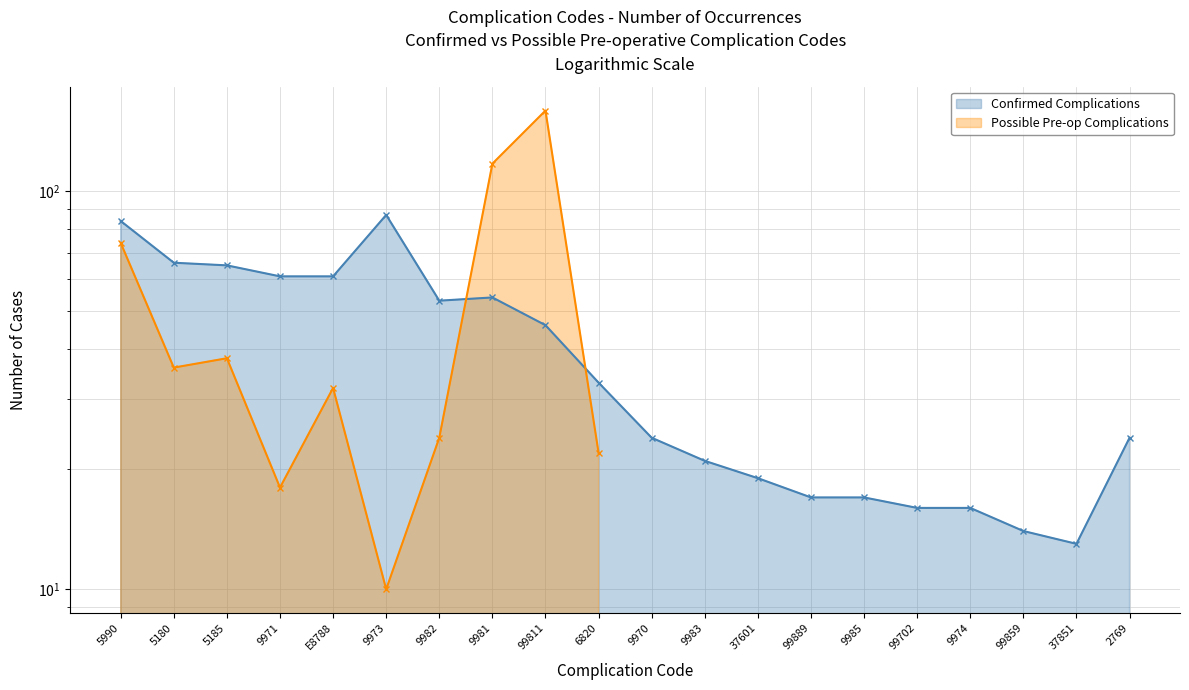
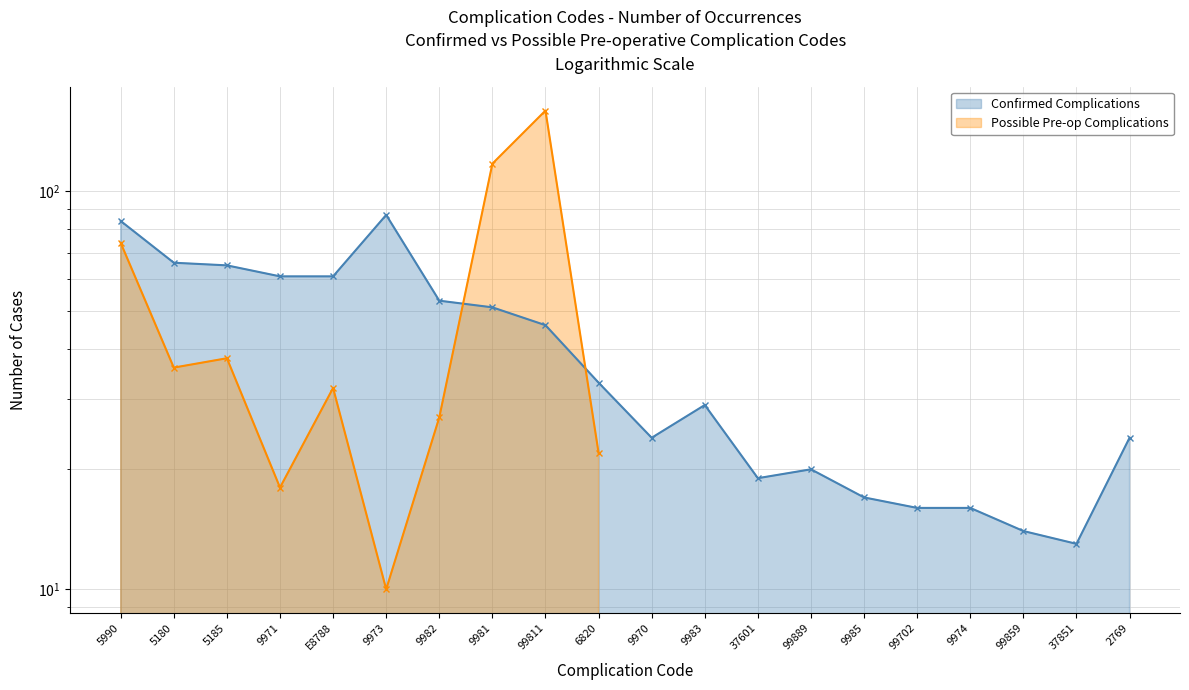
  {
    "Confirmed Complications": {
      "5990": 84,
      "5180": 66,
      "5185": 65,
      "9971": 61,
      "E8788": 61,
      "9973": 87,
      "9982": 53,
-     "9981": 54,
+     "9981": 51,
      "99811": 46,
      "6820": 33,
      "9970": 24,
-     "9983": 21,
+     "9983": 29,
      "37601": 19,
-     "99889": 17,
+     "99889": 20,
      "9985": 17,
      "99702": 16,
      "9974": 16,
      "99859": 14,
      "37851": 13,
      "2769": 24
    },
    "Possible Pre-op Complications": {
      "5990": 74,
      "5180": 36,
      "5185": 38,
      "9971": 18,
      "E8788": 32,
      "9973": 10,
-     "9982": 24,
+     "9982": 27,
      "9981": 117,
      "99811": 159,
      "6820": 22
    }
  }
